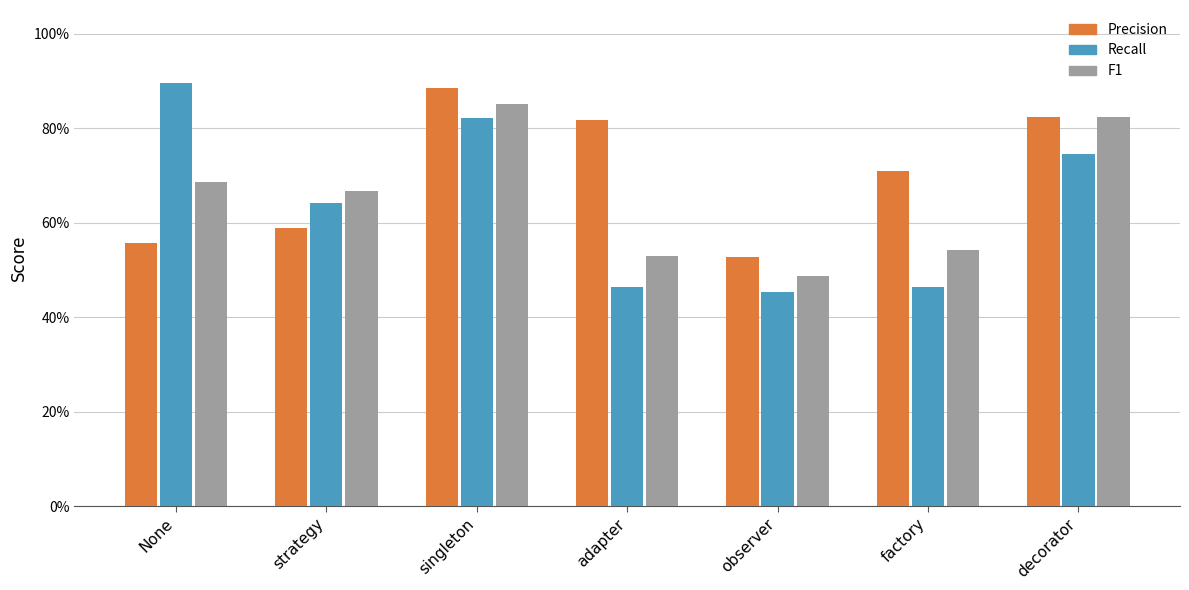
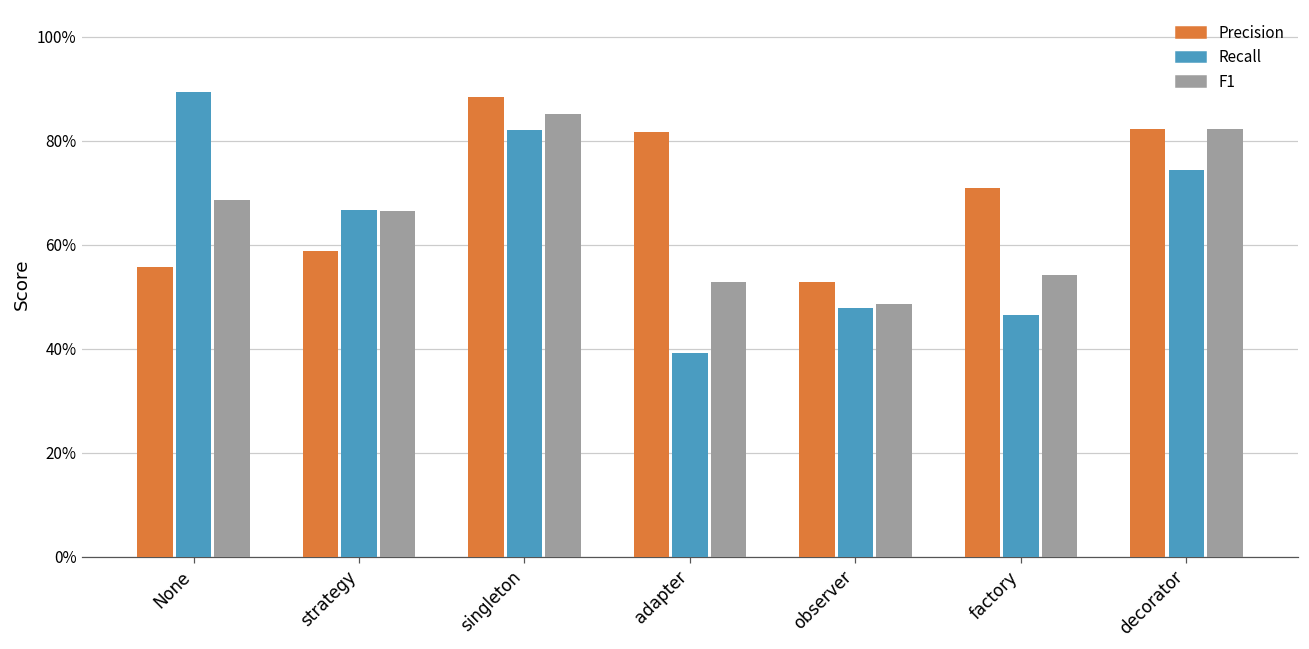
  {
    "Precision": {
      "None": "56%",
      "strategy": "59%",
      "singleton": "88%",
      "adapter": "82%",
      "observer": "53%",
      "factory": "71%",
      "decorator": "82%"
    },
    "Recall": {
      "None": "89%",
-     "strategy": "64%",
+     "strategy": "67%",
      "singleton": "82%",
-     "adapter": "46%",
-     "observer": "45%",
+     "adapter": "39%",
+     "observer": "48%",
      "factory": "46%",
      "decorator": "74%"
    },
    "F1": {
      "None": "69%",
      "strategy": "67%",
      "singleton": "85%",
      "adapter": "53%",
      "observer": "49%",
      "factory": "54%",
      "decorator": "82%"
    }
  }
